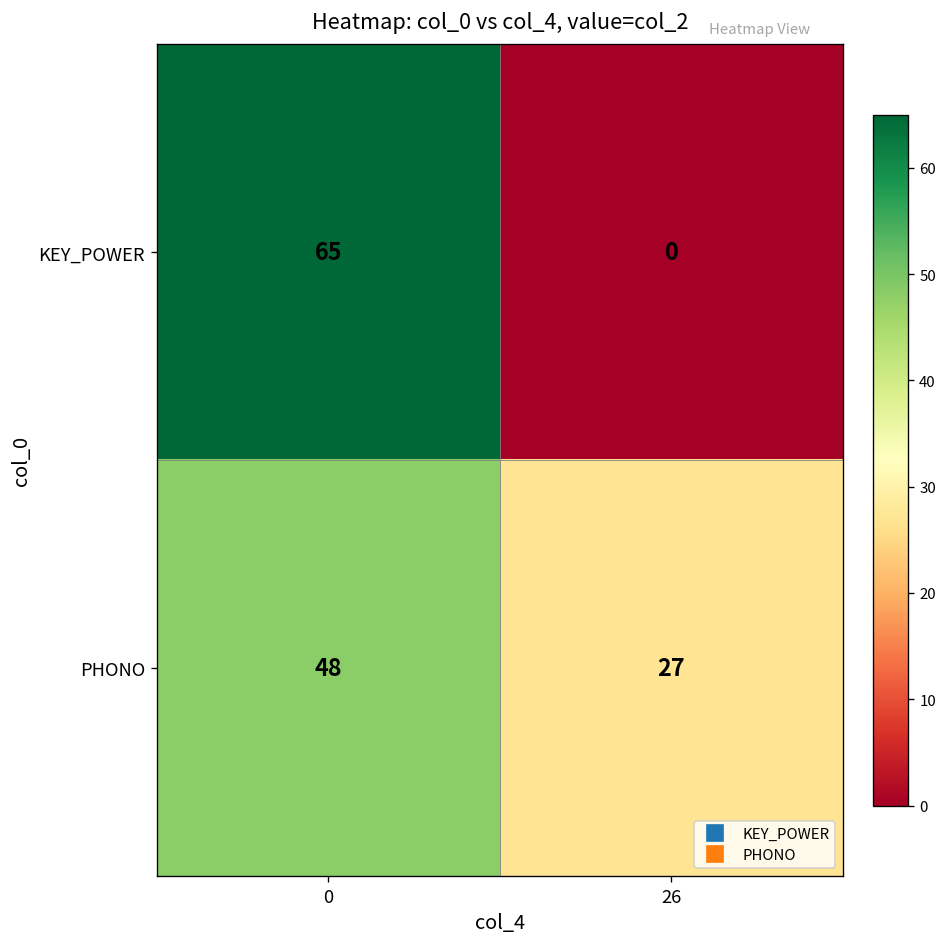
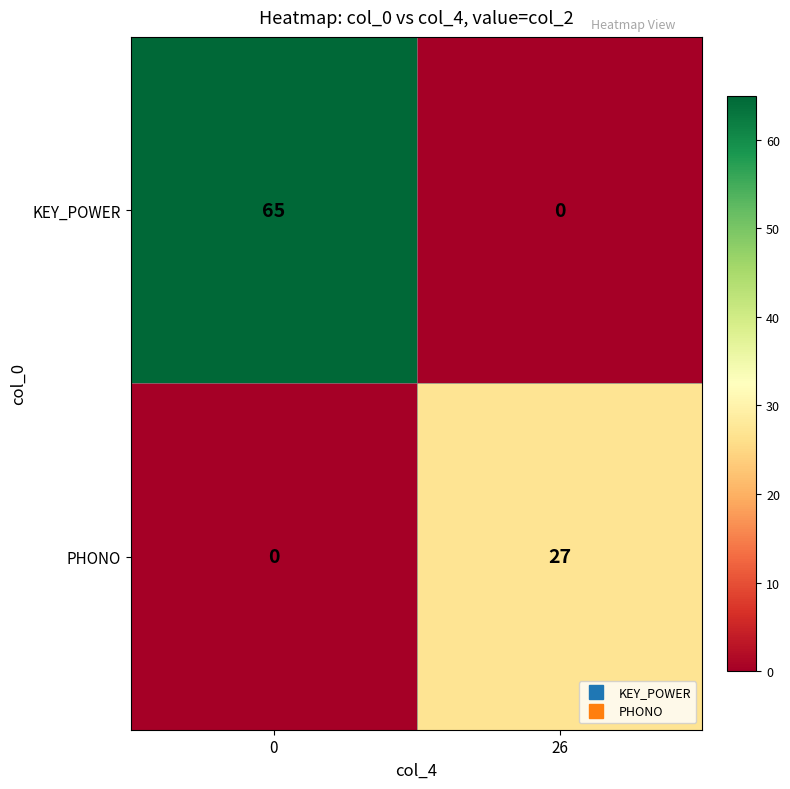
  {
    "KEY_POWER": {
      "0": 65,
      "26": 0
    },
    "PHONO": {
-     "0": 48,
+     "0": 0,
      "26": 27
    }
  }
